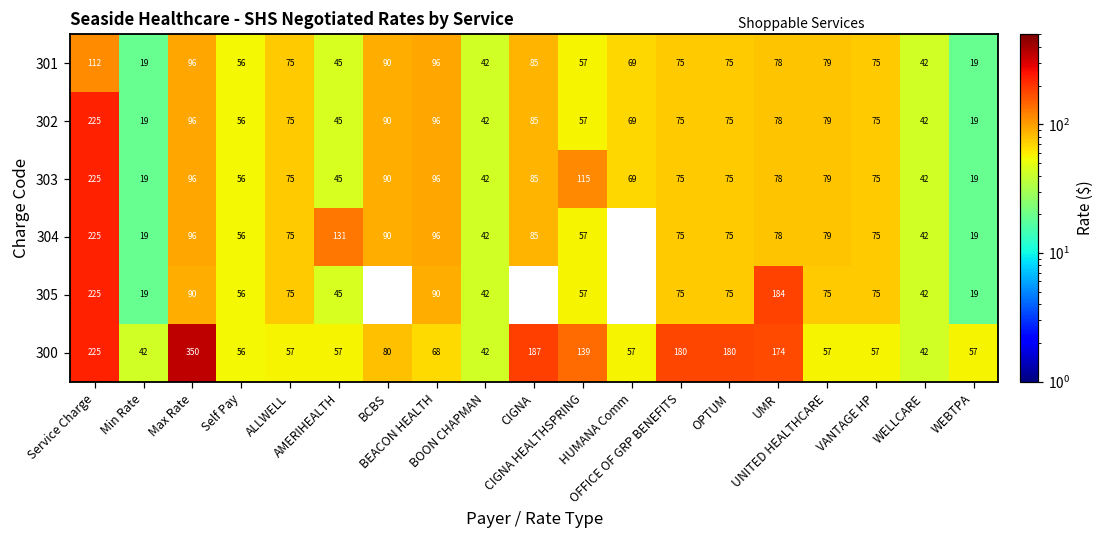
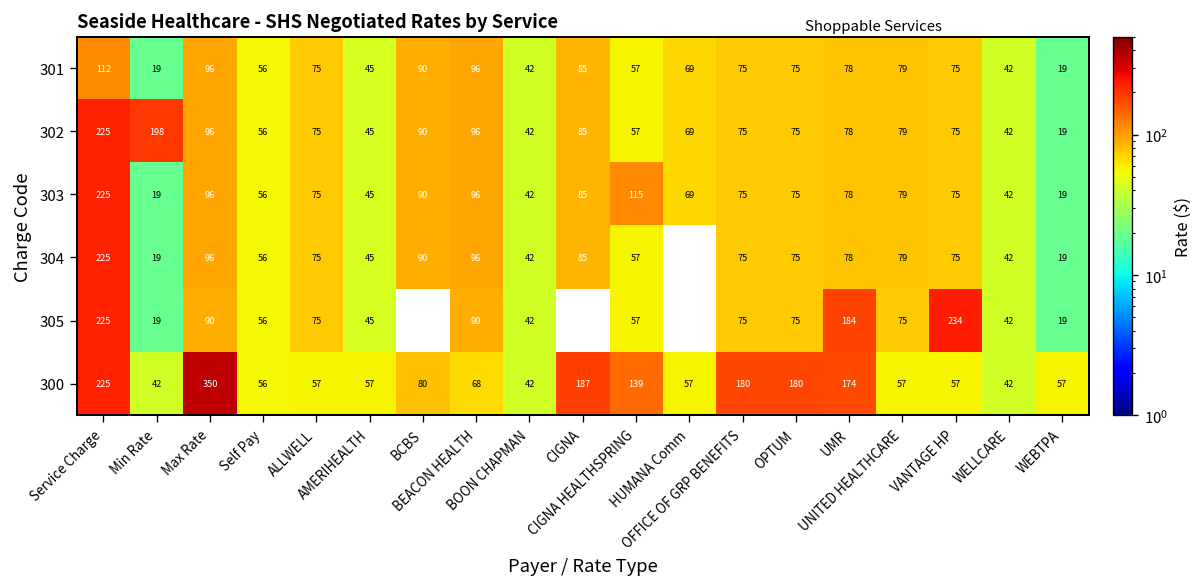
  {
    "301": {
      "Service Charge": 112,
      "Min Rate": 19,
      "Max Rate": 96,
      "Self Pay": 56,
      "ALLWELL": 75,
      "AMERIHEALTH": 45,
      "BCBS": 90,
      "BEACON HEALTH": 96,
      "BOON CHAPMAN": 42,
      "CIGNA": 85,
      "CIGNA HEALTHSPRING": 57,
      "HUMANA Comm": 69,
      "OFFICE OF GRP BENEFITS": 75,
      "OPTUM": 75,
      "UMR": 78,
      "UNITED HEALTHCARE": 79,
      "VANTAGE HP": 75,
      "WELLCARE": 42,
      "WEBTPA": 19
    },
    "302": {
      "Service Charge": 225,
-     "Min Rate": 19,
+     "Min Rate": 198,
      "Max Rate": 96,
      "Self Pay": 56,
      "ALLWELL": 75,
      "AMERIHEALTH": 45,
      "BCBS": 90,
      "BEACON HEALTH": 96,
      "BOON CHAPMAN": 42,
      "CIGNA": 85,
      "CIGNA HEALTHSPRING": 57,
      "HUMANA Comm": 69,
      "OFFICE OF GRP BENEFITS": 75,
      "OPTUM": 75,
      "UMR": 78,
      "UNITED HEALTHCARE": 79,
      "VANTAGE HP": 75,
      "WELLCARE": 42,
      "WEBTPA": 19
    },
    "303": {
      "Service Charge": 225,
      "Min Rate": 19,
      "Max Rate": 96,
      "Self Pay": 56,
      "ALLWELL": 75,
      "AMERIHEALTH": 45,
      "BCBS": 90,
      "BEACON HEALTH": 96,
      "BOON CHAPMAN": 42,
      "CIGNA": 85,
      "CIGNA HEALTHSPRING": 115,
      "HUMANA Comm": 69,
      "OFFICE OF GRP BENEFITS": 75,
      "OPTUM": 75,
      "UMR": 78,
      "UNITED HEALTHCARE": 79,
      "VANTAGE HP": 75,
      "WELLCARE": 42,
      "WEBTPA": 19
    },
    "304": {
      "Service Charge": 225,
      "Min Rate": 19,
      "Max Rate": 96,
      "Self Pay": 56,
      "ALLWELL": 75,
-     "AMERIHEALTH": 131,
+     "AMERIHEALTH": 45,
      "BCBS": 90,
      "BEACON HEALTH": 96,
      "BOON CHAPMAN": 42,
      "CIGNA": 85,
      "CIGNA HEALTHSPRING": 57,
      "OFFICE OF GRP BENEFITS": 75,
      "OPTUM": 75,
      "UMR": 78,
      "UNITED HEALTHCARE": 79,
      "VANTAGE HP": 75,
      "WELLCARE": 42,
      "WEBTPA": 19
    },
    "305": {
      "Service Charge": 225,
      "Min Rate": 19,
      "Max Rate": 90,
      "Self Pay": 56,
      "ALLWELL": 75,
      "AMERIHEALTH": 45,
      "BEACON HEALTH": 90,
      "BOON CHAPMAN": 42,
      "CIGNA HEALTHSPRING": 57,
      "OFFICE OF GRP BENEFITS": 75,
      "OPTUM": 75,
      "UMR": 184,
      "UNITED HEALTHCARE": 75,
-     "VANTAGE HP": 75,
+     "VANTAGE HP": 234,
      "WELLCARE": 42,
      "WEBTPA": 19
    },
    "300": {
      "Service Charge": 225,
      "Min Rate": 42,
      "Max Rate": 350,
      "Self Pay": 56,
      "ALLWELL": 57,
      "AMERIHEALTH": 57,
      "BCBS": 80,
      "BEACON HEALTH": 68,
      "BOON CHAPMAN": 42,
      "CIGNA": 187,
      "CIGNA HEALTHSPRING": 139,
      "HUMANA Comm": 57,
      "OFFICE OF GRP BENEFITS": 180,
      "OPTUM": 180,
      "UMR": 174,
      "UNITED HEALTHCARE": 57,
      "VANTAGE HP": 57,
      "WELLCARE": 42,
      "WEBTPA": 57
    }
  }
